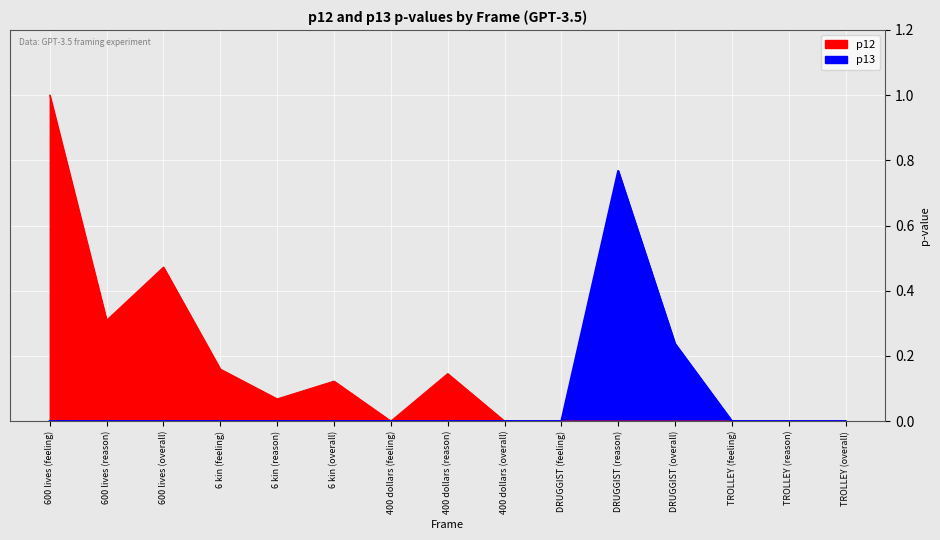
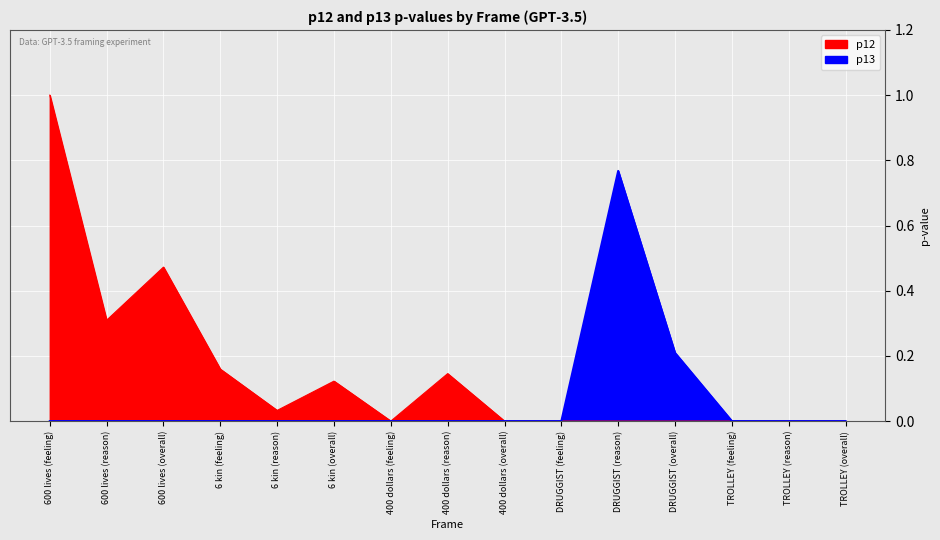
  {
    "p12": {
      "600 lives (feeling)": 1.00,
      "600 lives (reason)": 0.31,
      "600 lives (overall)": 0.47,
      "6 kin (feeling)": 0.16,
-     "6 kin (reason)": 0.07,
+     "6 kin (reason)": 0.03,
      "6 kin (overall)": 0.12,
      "400 dollars (reason)": 0.15,
      "DRUGGIST (reason)": 0.00,
      "DRUGGIST (overall)": 0.00
    },
    "p13": {
      "600 lives (feeling)": 0.00,
      "600 lives (reason)": 0.00,
      "600 lives (overall)": 0.00,
      "6 kin (feeling)": 0.00,
      "6 kin (reason)": 0.00,
      "6 kin (overall)": 0.00,
      "400 dollars (reason)": 0.00,
      "DRUGGIST (reason)": 0.77,
-     "DRUGGIST (overall)": 0.24
+     "DRUGGIST (overall)": 0.21
    }
  }
